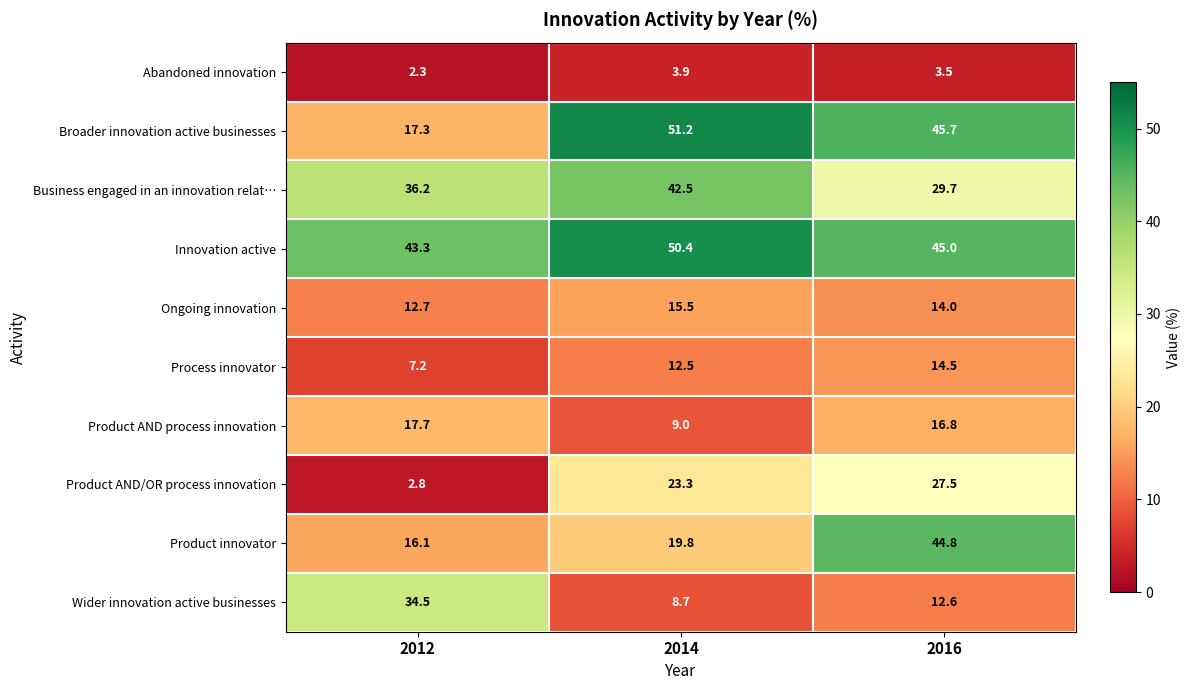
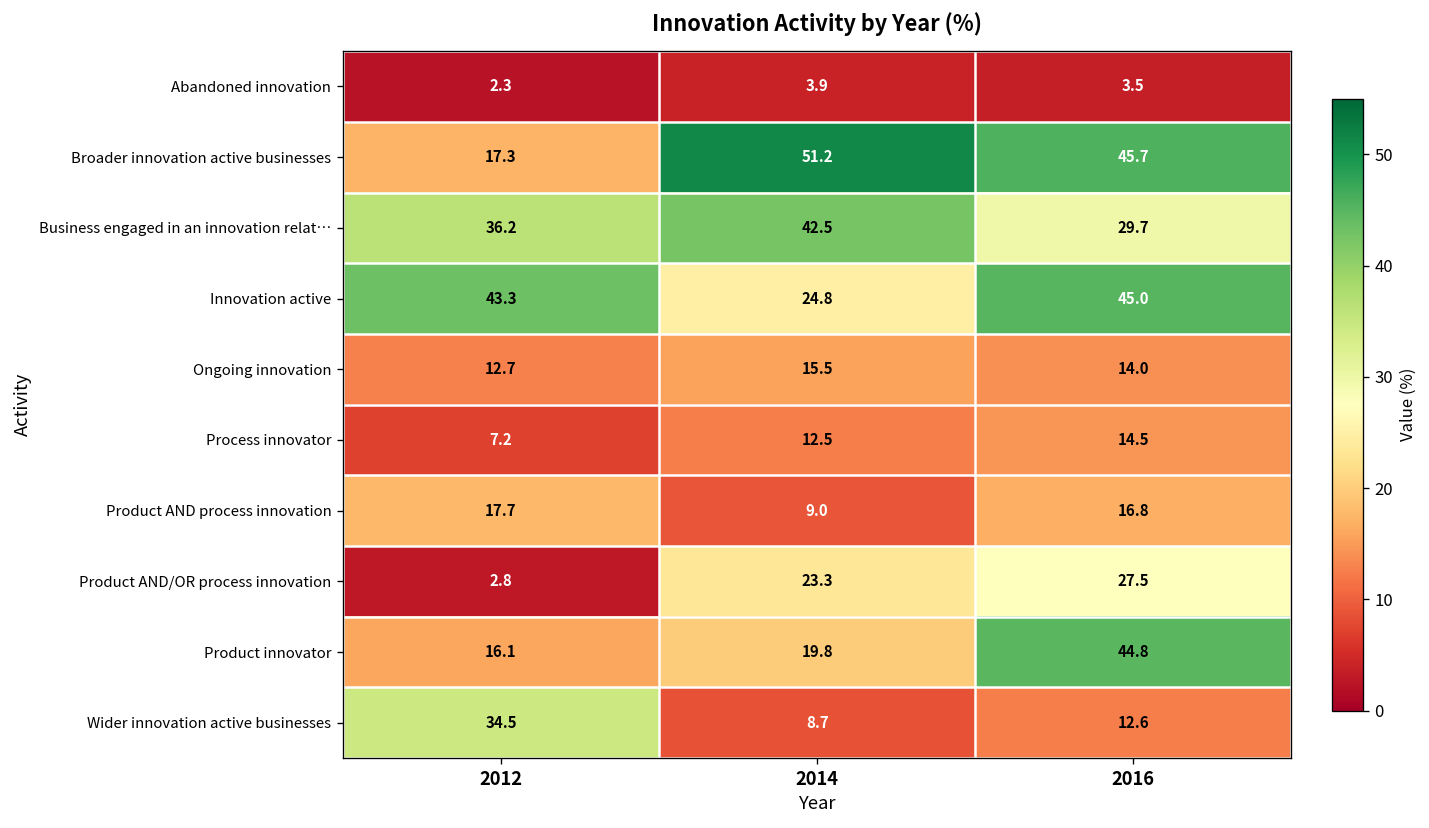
  {
    "Abandoned innovation": {
      "2012": 2.3,
      "2014": 3.9,
      "2016": 3.5
    },
    "Broader innovation active businesses": {
      "2012": 17.3,
      "2014": 51.2,
      "2016": 45.7
    },
    "Business engaged in an innovation relat…": {
      "2012": 36.2,
      "2014": 42.5,
      "2016": 29.7
    },
    "Innovation active": {
      "2012": 43.3,
-     "2014": 50.4,
+     "2014": 24.8,
      "2016": 45.0
    },
    "Ongoing innovation": {
      "2012": 12.7,
      "2014": 15.5,
      "2016": 14.0
    },
    "Process innovator": {
      "2012": 7.2,
      "2014": 12.5,
      "2016": 14.5
    },
    "Product AND process innovation": {
      "2012": 17.7,
      "2014": 9.0,
      "2016": 16.8
    },
    "Product AND/OR process innovation": {
      "2012": 2.8,
      "2014": 23.3,
      "2016": 27.5
    },
    "Product innovator": {
      "2012": 16.1,
      "2014": 19.8,
      "2016": 44.8
    },
    "Wider innovation active businesses": {
      "2012": 34.5,
      "2014": 8.7,
      "2016": 12.6
    }
  }
